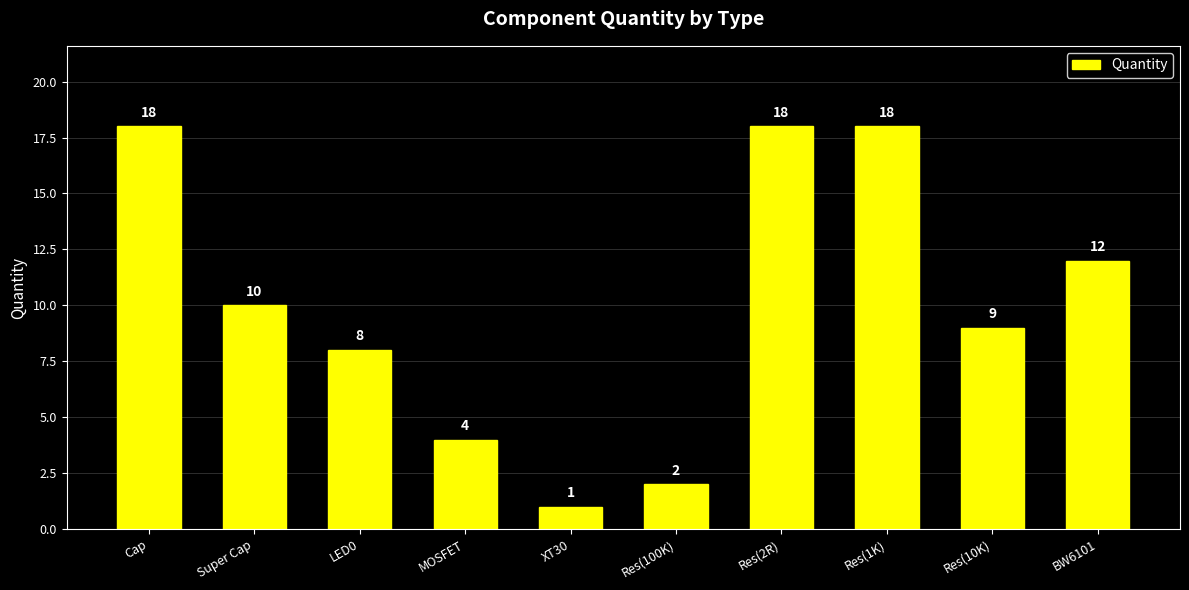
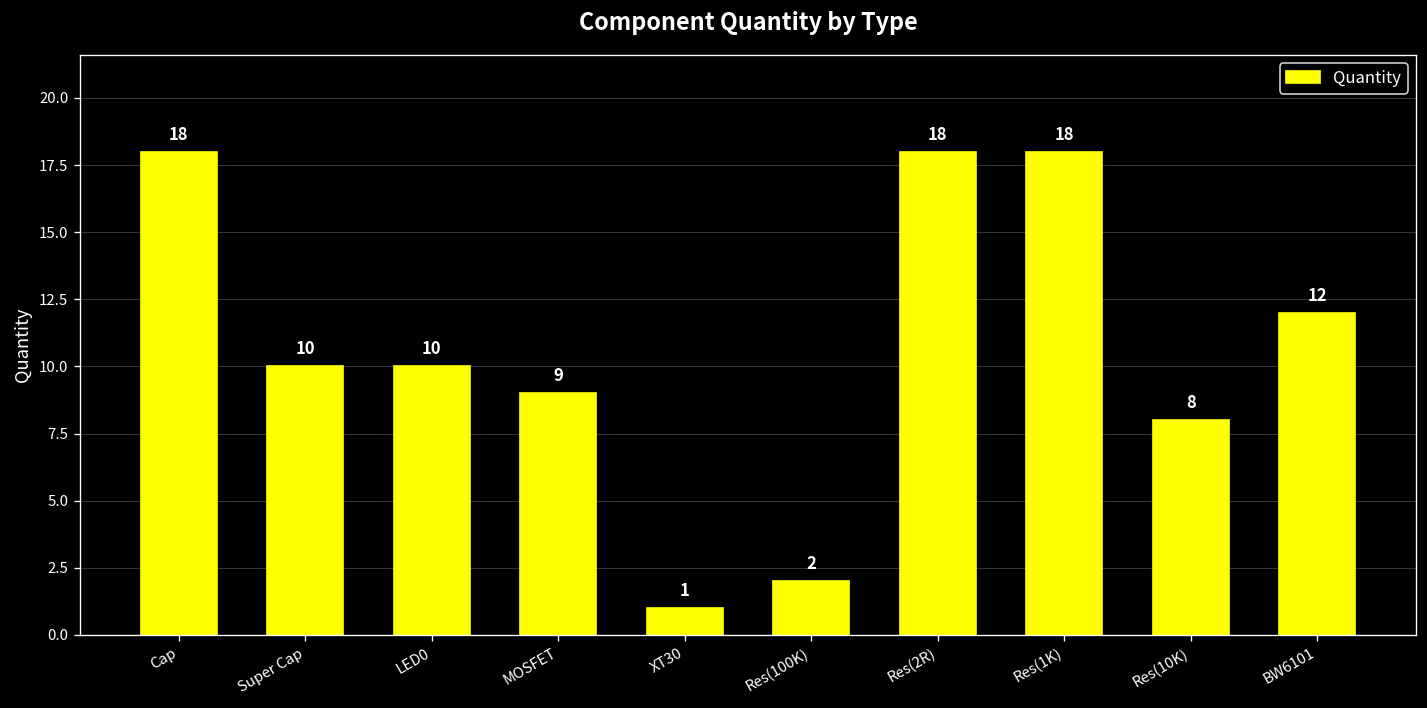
  {
    "Cap": 18,
    "Super Cap": 10,
-   "LED0": 8,
-   "MOSFET": 4,
+   "LED0": 10,
+   "MOSFET": 9,
    "XT30": 1,
    "Res(100K)": 2,
    "Res(2R)": 18,
    "Res(1K)": 18,
-   "Res(10K)": 9,
+   "Res(10K)": 8,
    "BW6101": 12
  }
